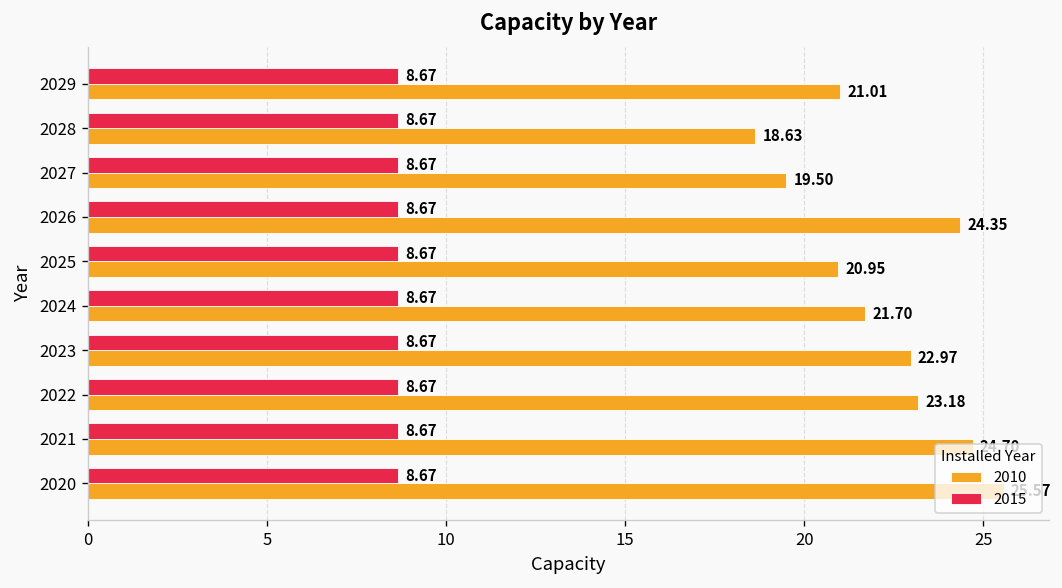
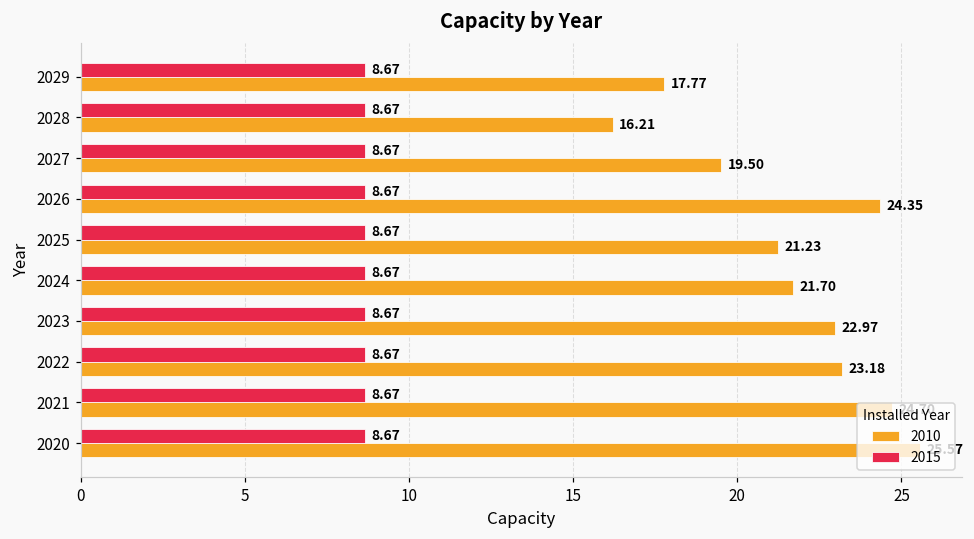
  {
    "2010": {
-     "2029": 21.01,
-     "2028": 18.63,
+     "2029": 17.77,
+     "2028": 16.21,
      "2027": 19.50,
      "2026": 24.35,
-     "2025": 20.95,
+     "2025": 21.23,
      "2024": 21.70,
      "2023": 22.97,
      "2022": 23.18
    },
    "2015": {
      "2029": 8.67,
      "2028": 8.67,
      "2027": 8.67,
      "2026": 8.67,
      "2025": 8.67,
      "2024": 8.67,
      "2023": 8.67,
      "2022": 8.67,
      "2021": 8.67,
      "2020": 8.67
    }
  }
